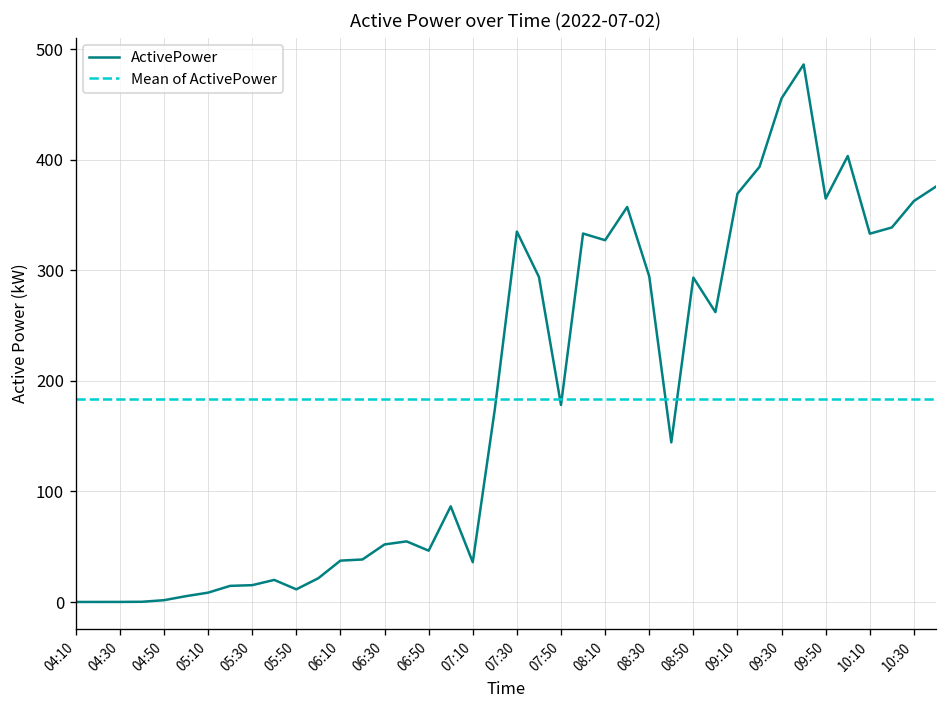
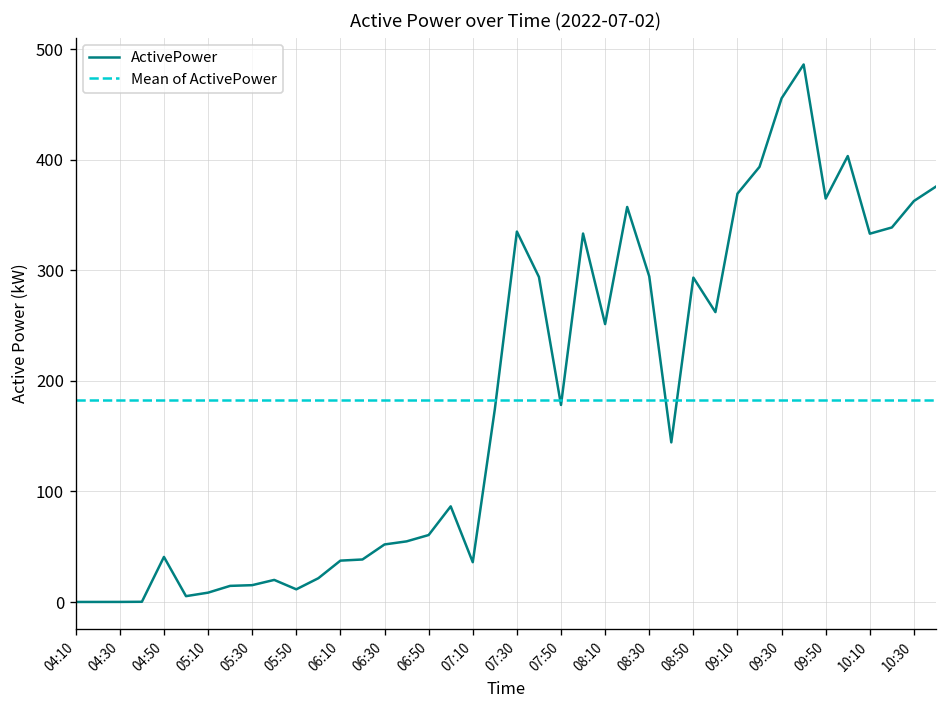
  {
    "04:10": 0,
    "04:30": 0,
-   "04:50": 0,
+   "04:50": 40,
    "05:10": 10,
    "05:30": 20,
    "05:50": 10,
    "06:10": 40,
    "06:30": 50,
-   "06:50": 50,
+   "06:50": 60,
    "07:10": 40,
    "07:30": 340,
    "07:50": 180,
-   "08:10": 330,
+   "08:10": 250,
    "08:30": 290,
    "08:50": 290,
    "09:10": 370,
    "09:30": 460,
    "09:50": 360,
    "10:10": 330,
    "10:30": 360
  }
